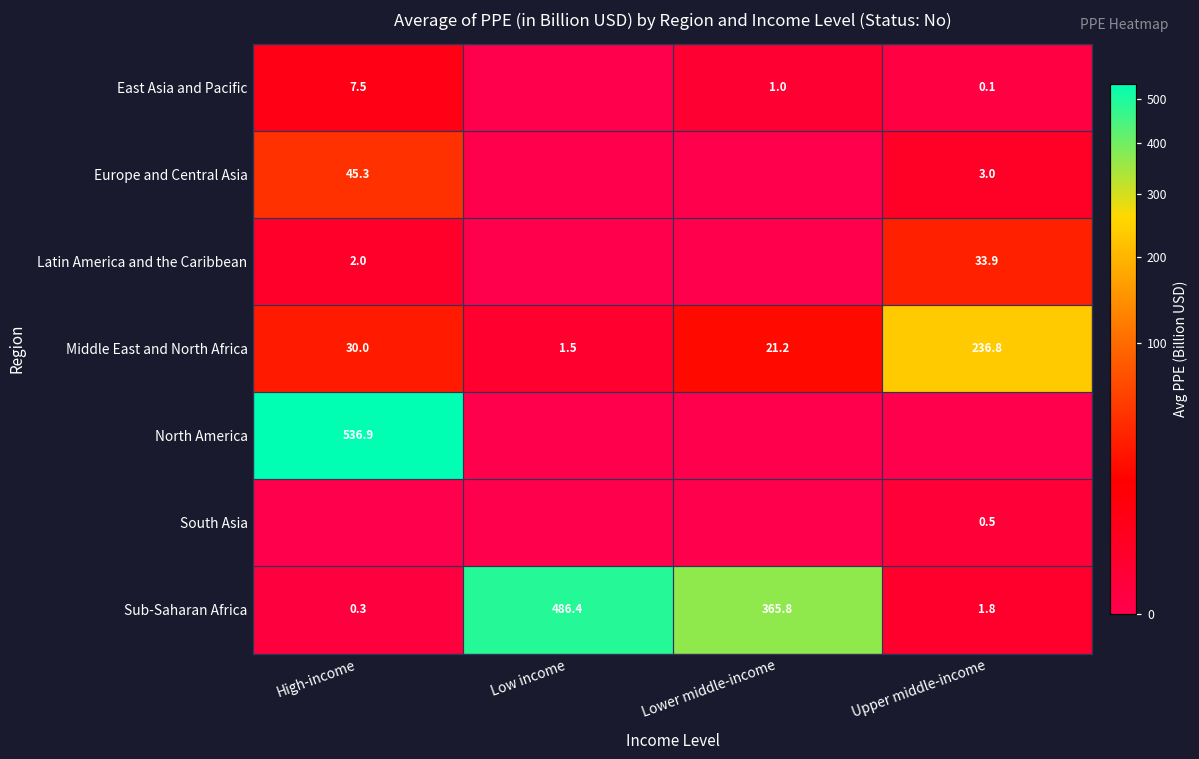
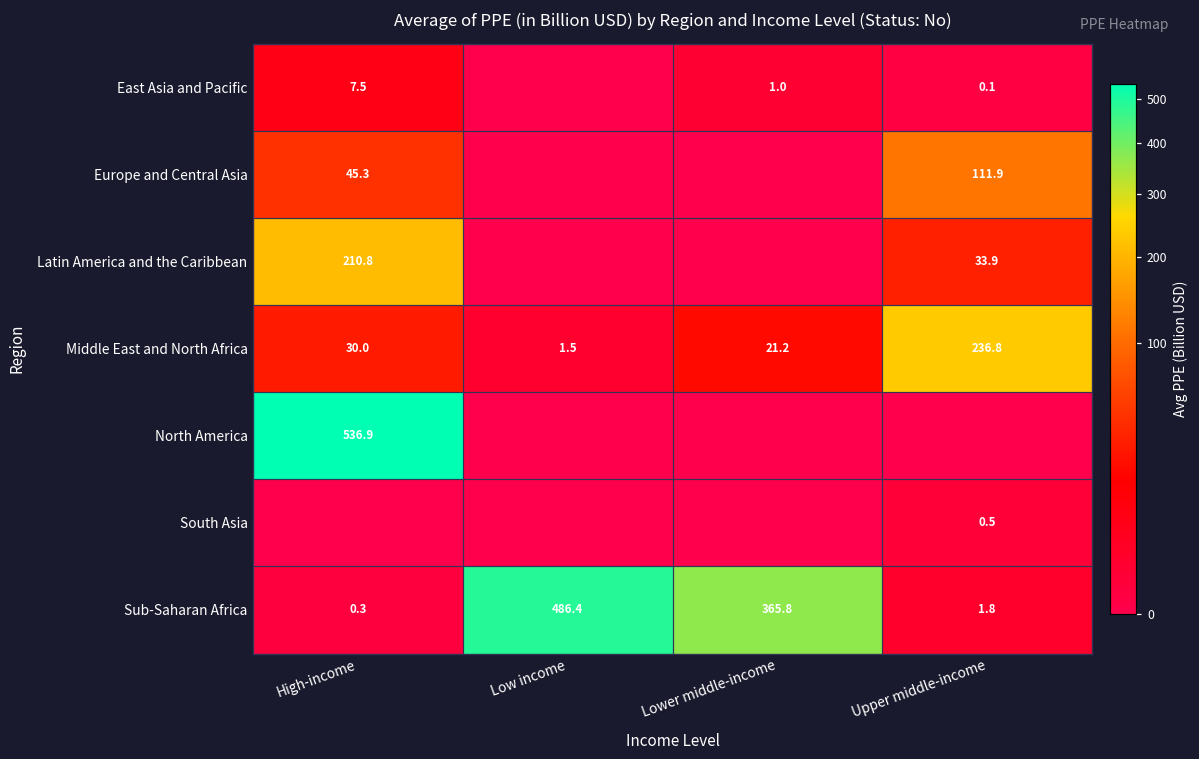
  {
    "East Asia and Pacific": {
      "High-income": 7.5,
      "Lower middle-income": 1.0,
      "Upper middle-income": 0.1
    },
    "Europe and Central Asia": {
      "High-income": 45.3,
-     "Upper middle-income": 3.0
+     "Upper middle-income": 111.9
    },
    "Latin America and the Caribbean": {
-     "High-income": 2.0,
+     "High-income": 210.8,
      "Upper middle-income": 33.9
    },
    "Middle East and North Africa": {
      "High-income": 30.0,
      "Low income": 1.5,
      "Lower middle-income": 21.2,
      "Upper middle-income": 236.8
    },
    "North America": {
      "High-income": 536.9
    },
    "South Asia": {
      "Upper middle-income": 0.5
    },
    "Sub-Saharan Africa": {
      "High-income": 0.3,
      "Low income": 486.4,
      "Lower middle-income": 365.8,
      "Upper middle-income": 1.8
    }
  }
